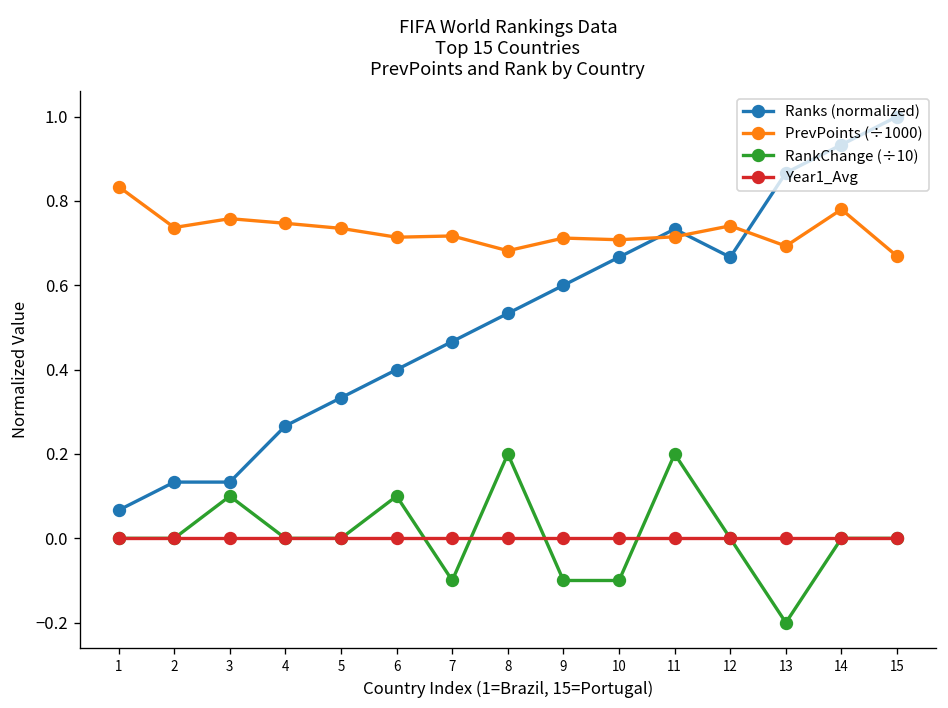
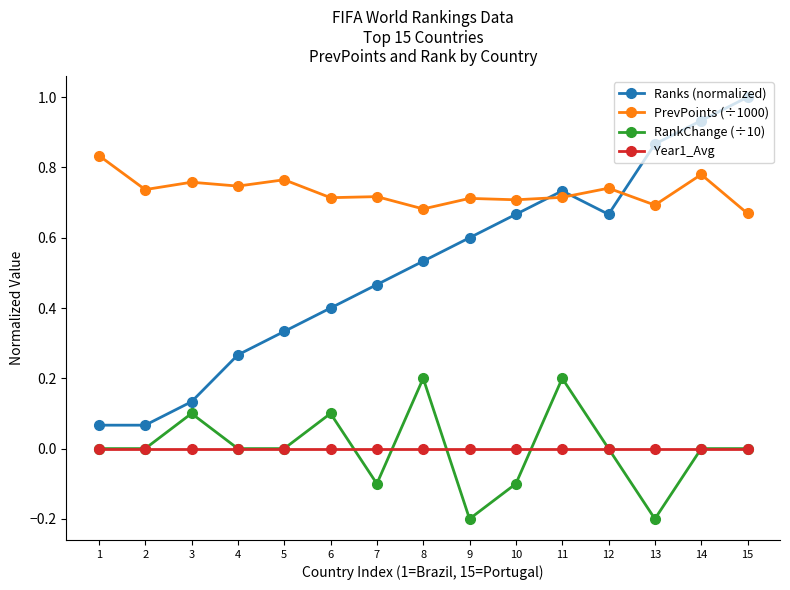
  {
    "Ranks (normalized)": {
      "1": 0.07,
-     "2": 0.13,
+     "2": 0.07,
      "3": 0.13,
      "4": 0.27,
      "5": 0.33,
      "6": 0.40,
      "7": 0.47,
      "8": 0.53,
      "9": 0.60,
      "10": 0.67,
      "11": 0.73,
      "12": 0.67
    },
    "PrevPoints (÷1000)": {
      "1": 0.83,
      "2": 0.74,
      "3": 0.76,
      "4": 0.75,
-     "5": 0.74,
+     "5": 0.77,
      "6": 0.71,
      "7": 0.72,
      "8": 0.68,
      "9": 0.71,
      "10": 0.71,
      "11": 0.72,
      "12": 0.74,
      "13": 0.69,
      "14": 0.78,
      "15": 0.67
    },
    "RankChange (÷10)": {
      "3": 0.10,
      "6": 0.10,
      "7": -0.10,
      "8": 0.20,
-     "9": -0.10,
+     "9": -0.20,
      "10": -0.10,
      "11": 0.20,
      "13": -0.20
    },
    "Year1_Avg": {
      "3": 0.00,
      "6": 0.00,
      "7": 0.00,
      "8": 0.00,
      "9": 0.00,
      "10": 0.00,
      "11": 0.00,
      "13": 0.00
    }
  }
